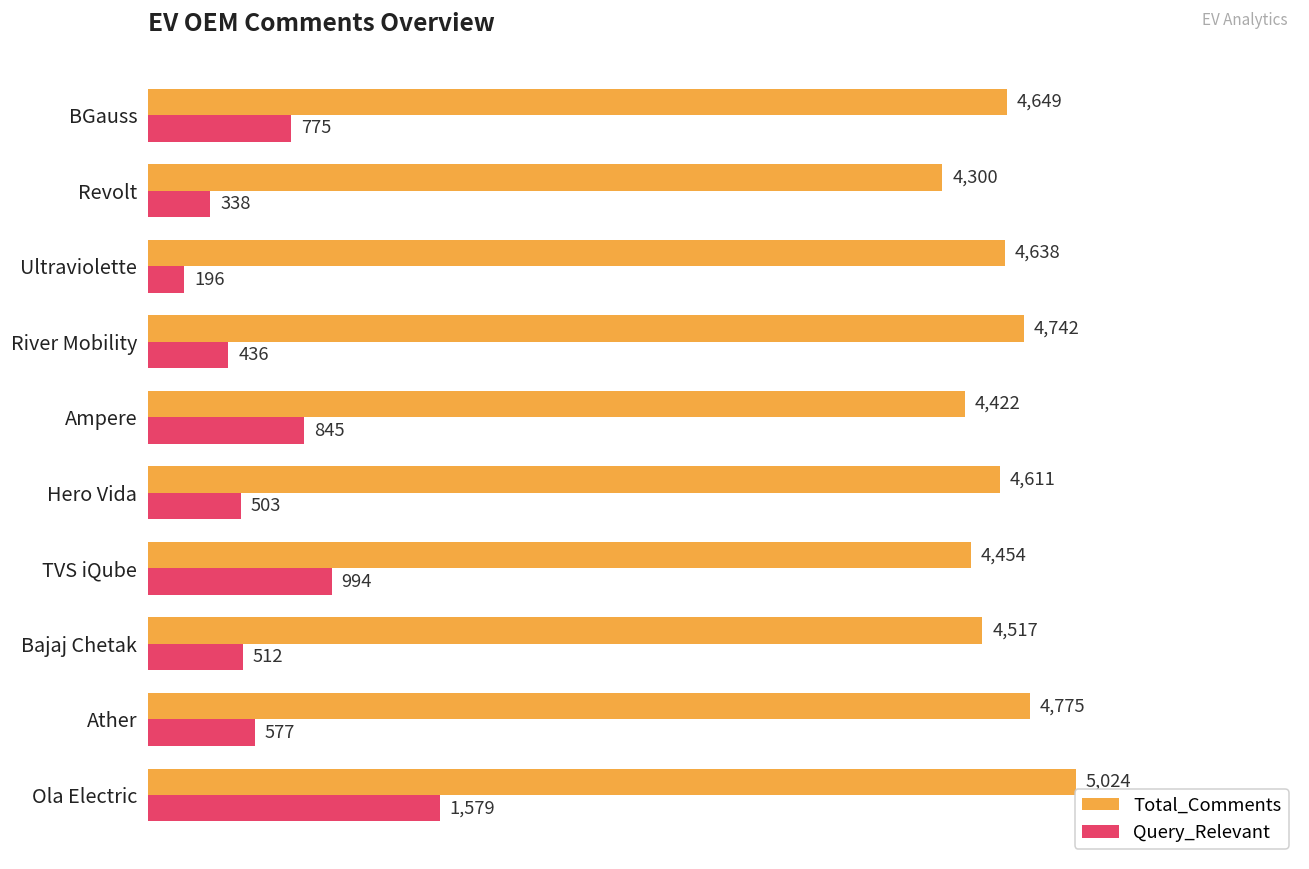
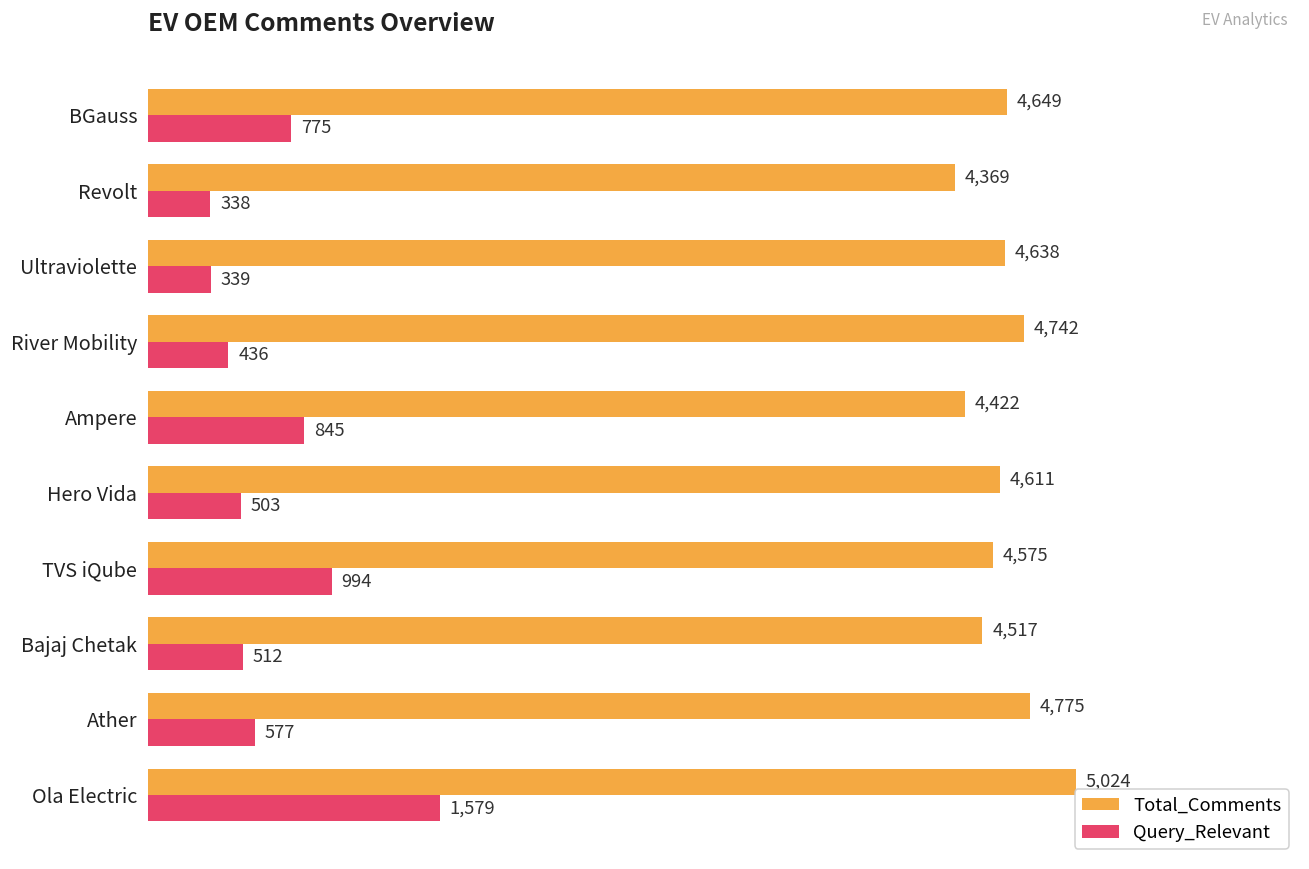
  {
    "Total_Comments": {
      "BGauss": "4,649",
-     "Revolt": "4,300",
+     "Revolt": "4,369",
      "Ultraviolette": "4,638",
      "River Mobility": "4,742",
      "Ampere": "4,422",
      "Hero Vida": "4,611",
-     "TVS iQube": "4,454",
+     "TVS iQube": "4,575",
      "Bajaj Chetak": "4,517",
      "Ather": "4,775"
    },
    "Query_Relevant": {
      "BGauss": "775",
      "Revolt": "338",
-     "Ultraviolette": "196",
+     "Ultraviolette": "339",
      "River Mobility": "436",
      "Ampere": "845",
      "Hero Vida": "503",
      "TVS iQube": "994",
      "Bajaj Chetak": "512",
      "Ather": "577",
      "Ola Electric": "1,579"
    }
  }
